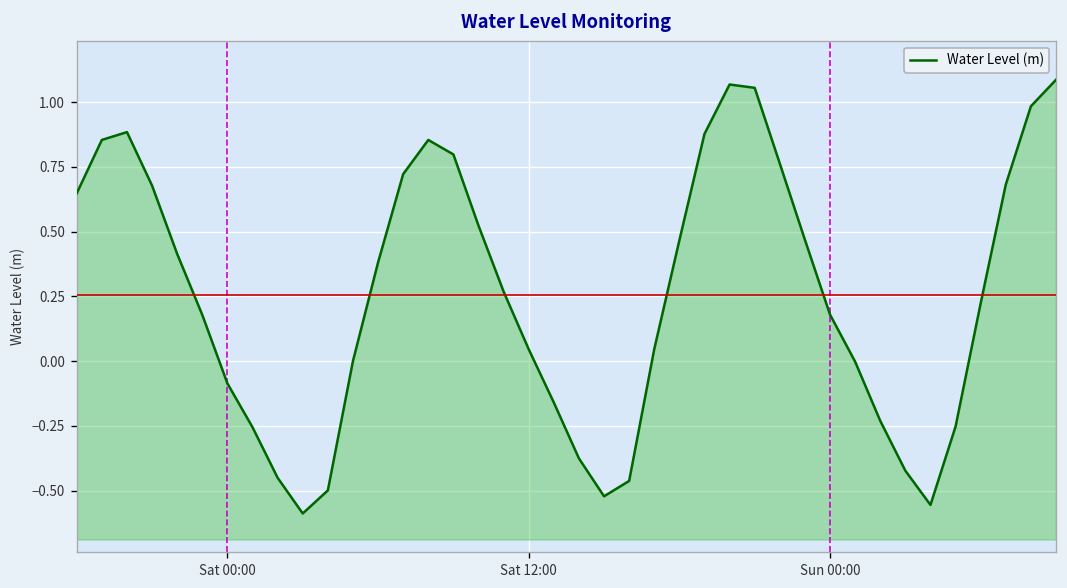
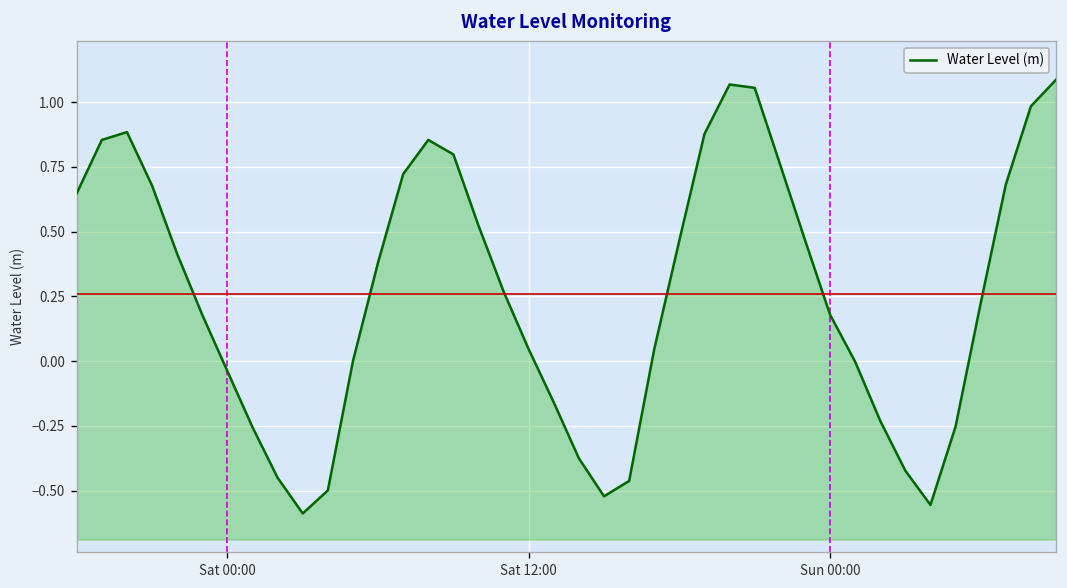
  {
-   "Sat 00:00": -0.09,
+   "Sat 00:00": -0.04,
    "Sat 12:00": 0.05,
    "Sun 00:00": 0.18
  }
